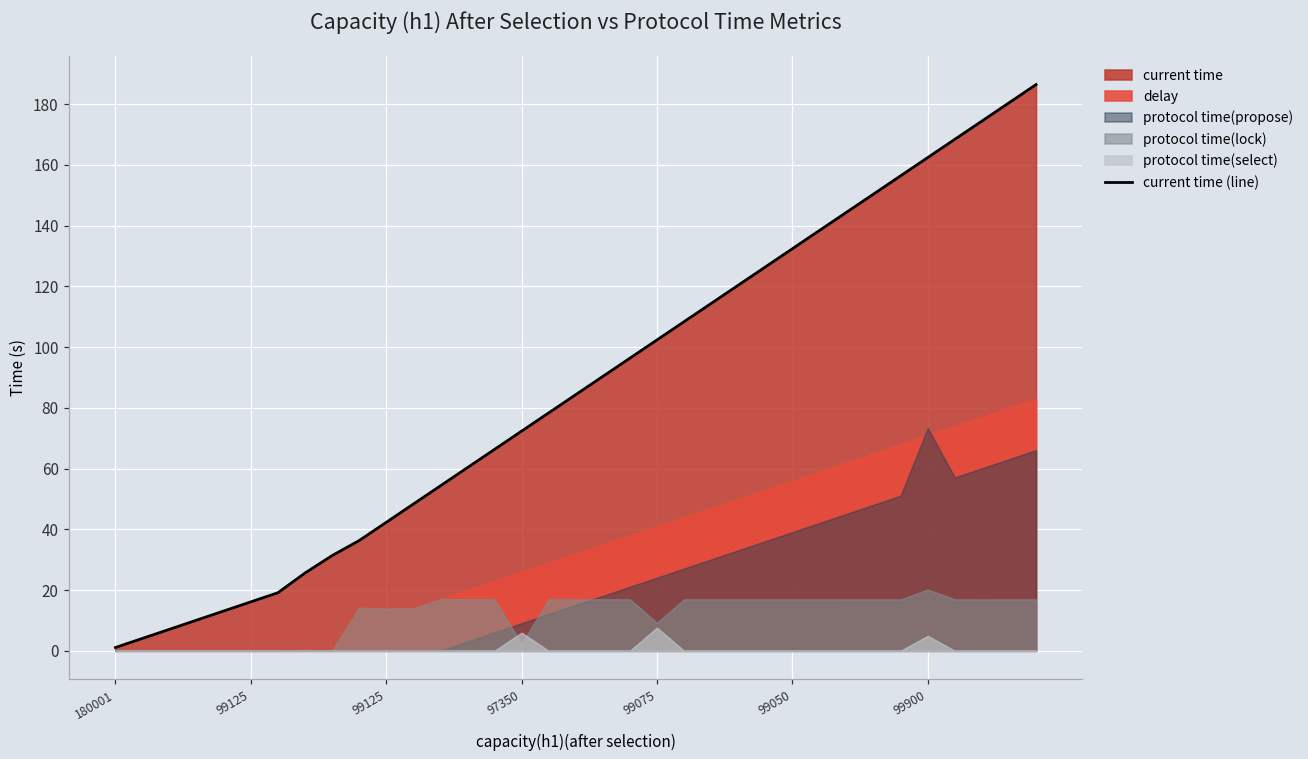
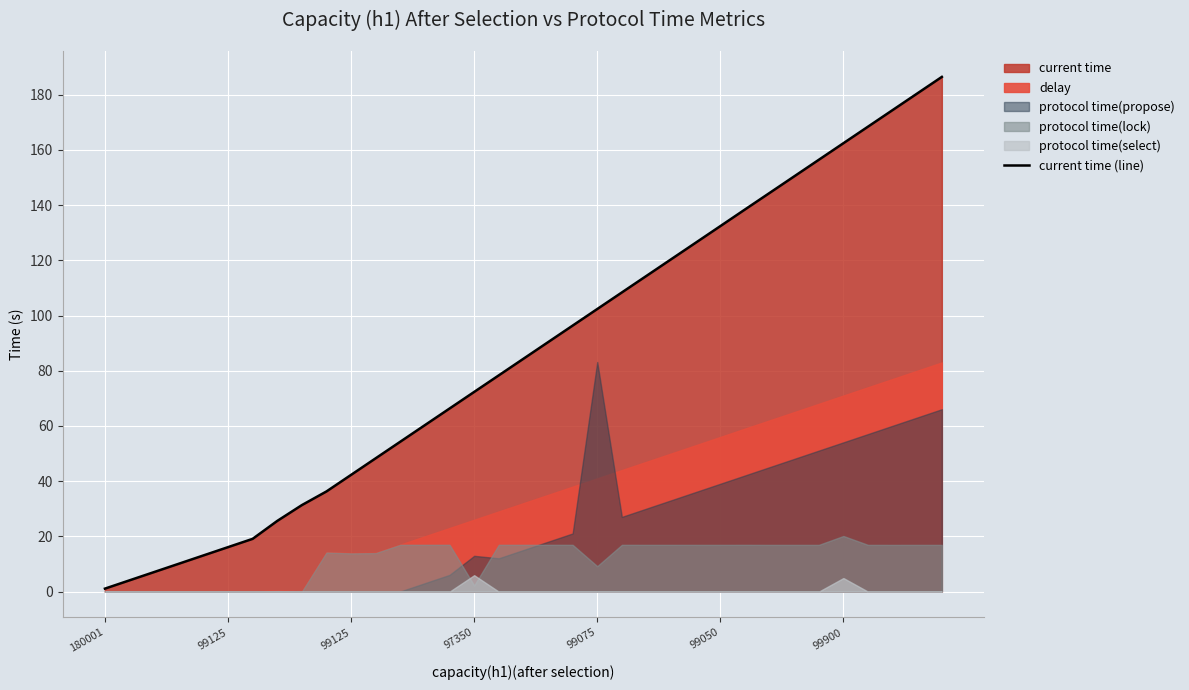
  {
    "protocol time(propose)": {
-     "97350": 9,
-     "99075": 24,
+     "97350": 13,
+     "99075": 83,
      "99050": 39,
-     "99900": 73
+     "99900": 54
    },
    "protocol time(lock)": {
      "97350": 2,
      "99075": 9,
      "99050": 17,
      "99900": 20
    },
    "protocol time(select)": {
      "97350": 6,
-     "99075": 8,
+     "99075": 0,
      "99900": 5
    }
  }
